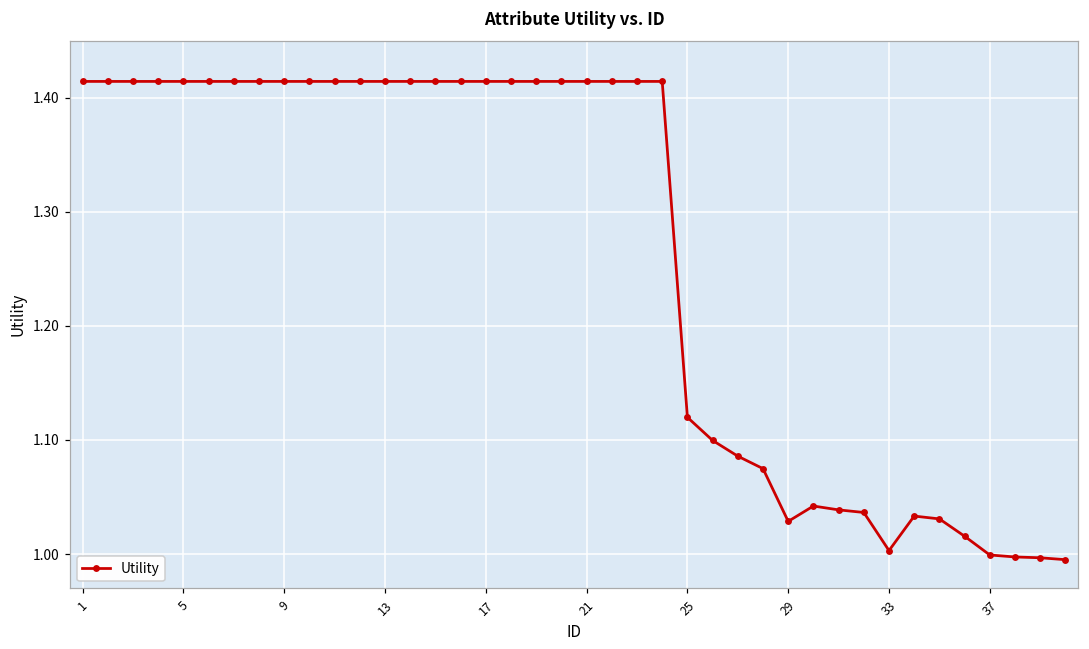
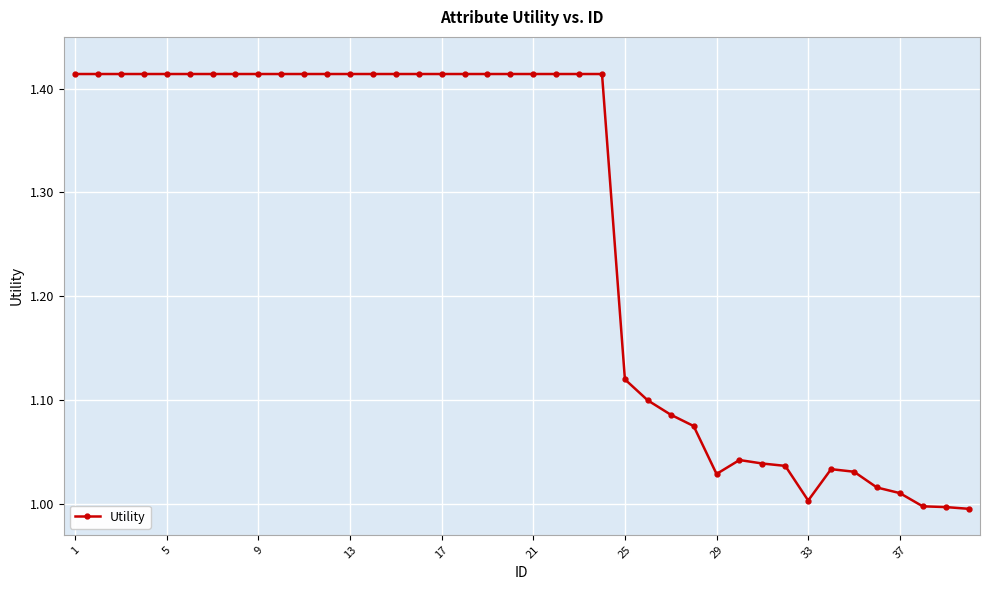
  {
    "1": 1.414,
    "5": 1.414,
    "9": 1.414,
    "13": 1.414,
    "17": 1.414,
    "21": 1.414,
    "25": 1.120,
    "29": 1.029,
    "33": 1.003,
-   "37": 0.999
+   "37": 1.010
  }
